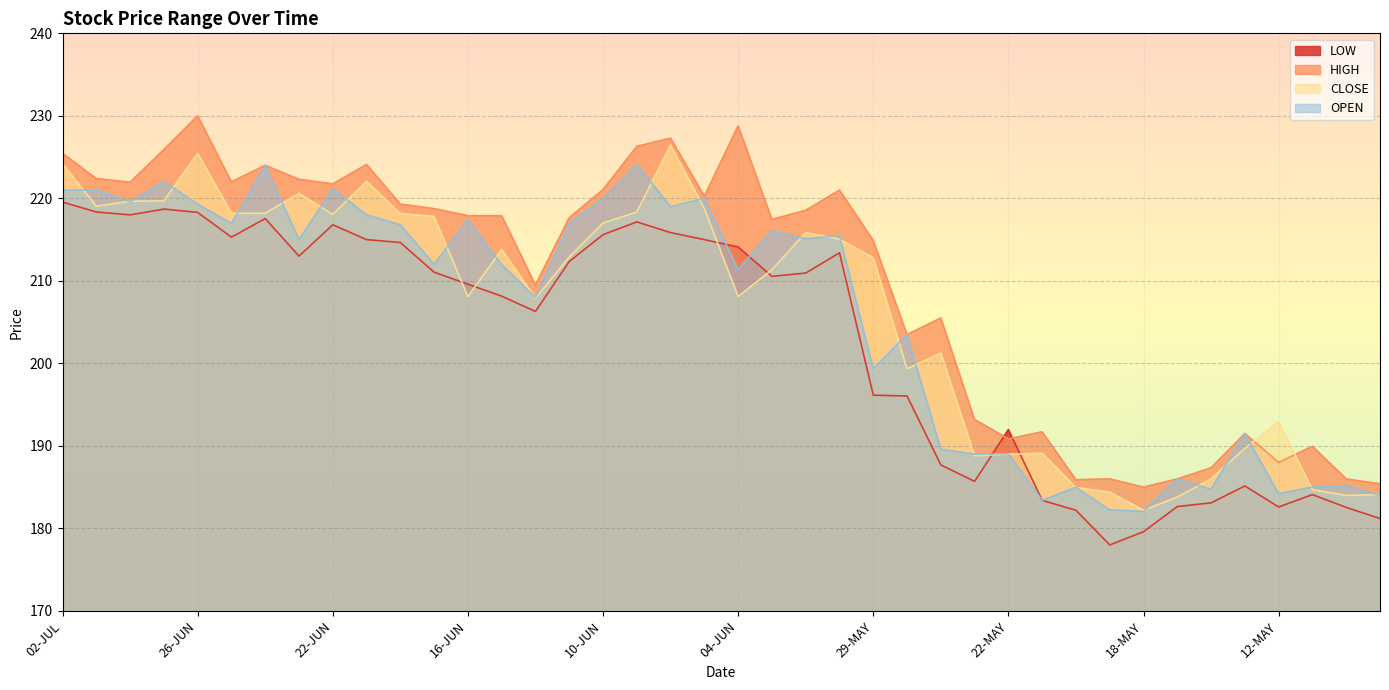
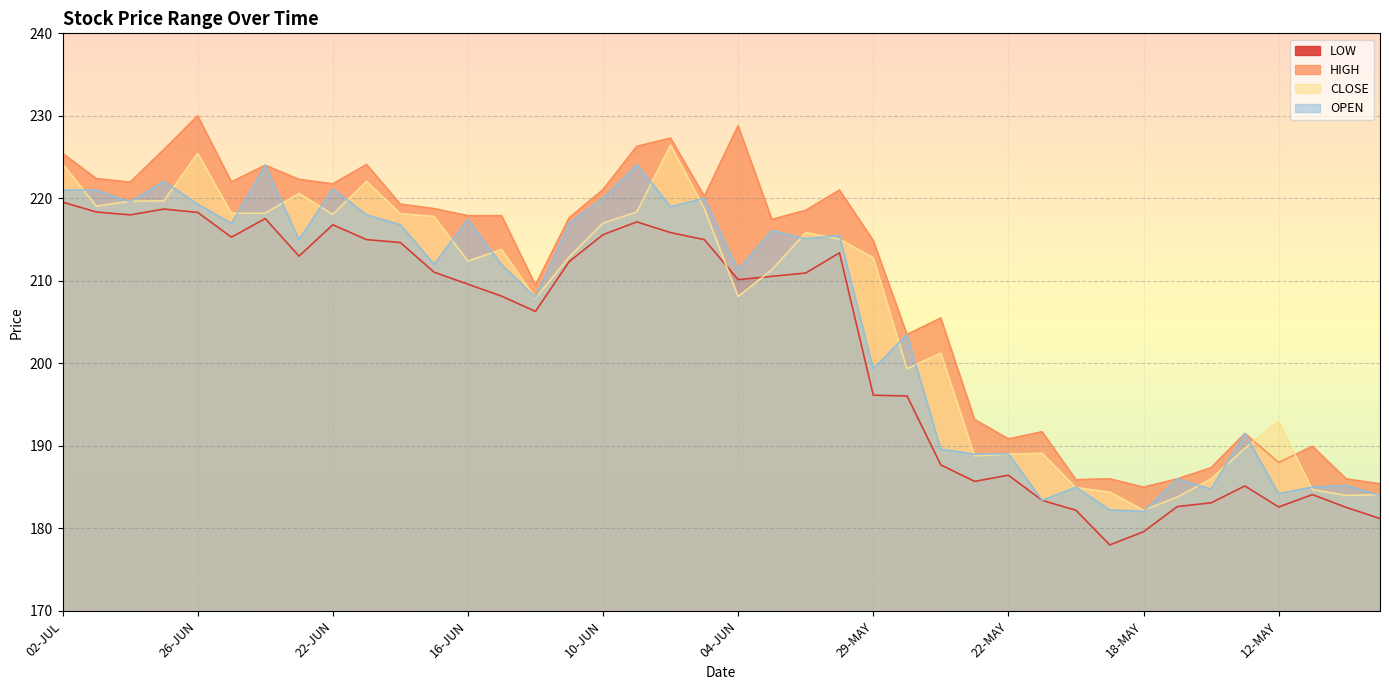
  {
    "LOW": {
      "02-JUL": 220,
      "26-JUN": 218,
      "22-JUN": 217,
      "16-JUN": 210,
      "10-JUN": 216,
-     "04-JUN": 214,
+     "04-JUN": 210,
      "29-MAY": 196,
-     "22-MAY": 192,
+     "22-MAY": 186,
      "18-MAY": 180,
      "12-MAY": 183
    },
    "HIGH": {
      "02-JUL": 225,
      "26-JUN": 230,
      "22-JUN": 222,
      "16-JUN": 218,
      "10-JUN": 221,
      "04-JUN": 229,
      "29-MAY": 215,
      "22-MAY": 191,
      "18-MAY": 185,
      "12-MAY": 188
    },
    "CLOSE": {
      "02-JUL": 224,
      "26-JUN": 225,
      "22-JUN": 218,
-     "16-JUN": 208,
+     "16-JUN": 212,
      "10-JUN": 217,
      "04-JUN": 208,
      "29-MAY": 213,
      "12-MAY": 193
    },
    "OPEN": {
      "02-JUL": 221,
      "26-JUN": 219,
      "22-JUN": 221,
      "16-JUN": 217,
      "10-JUN": 220,
      "04-JUN": 211,
      "29-MAY": 199,
      "12-MAY": 184
    }
  }
